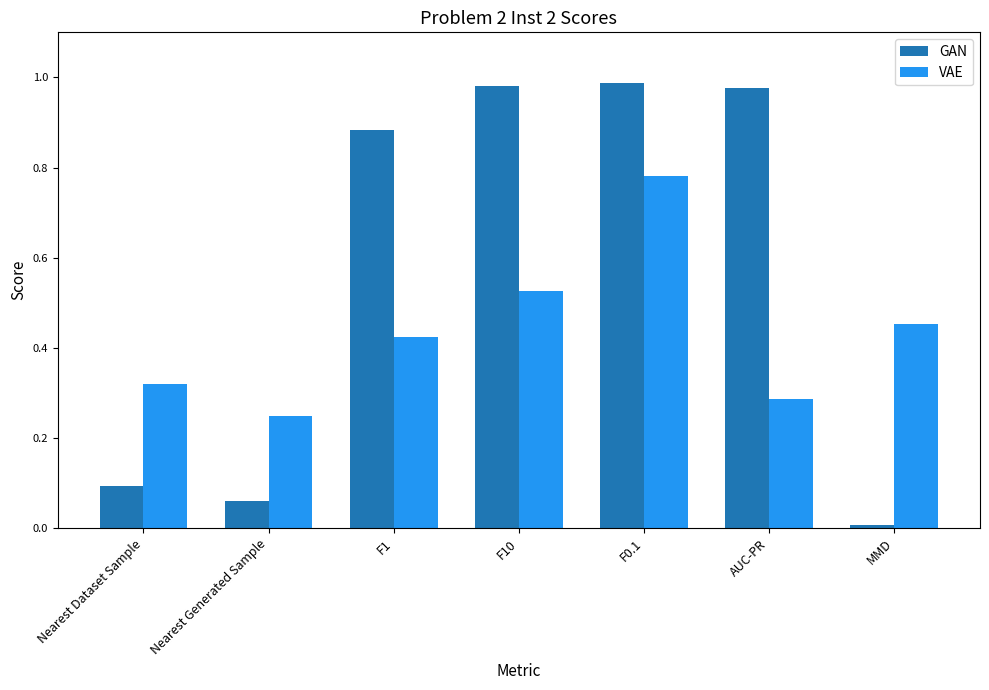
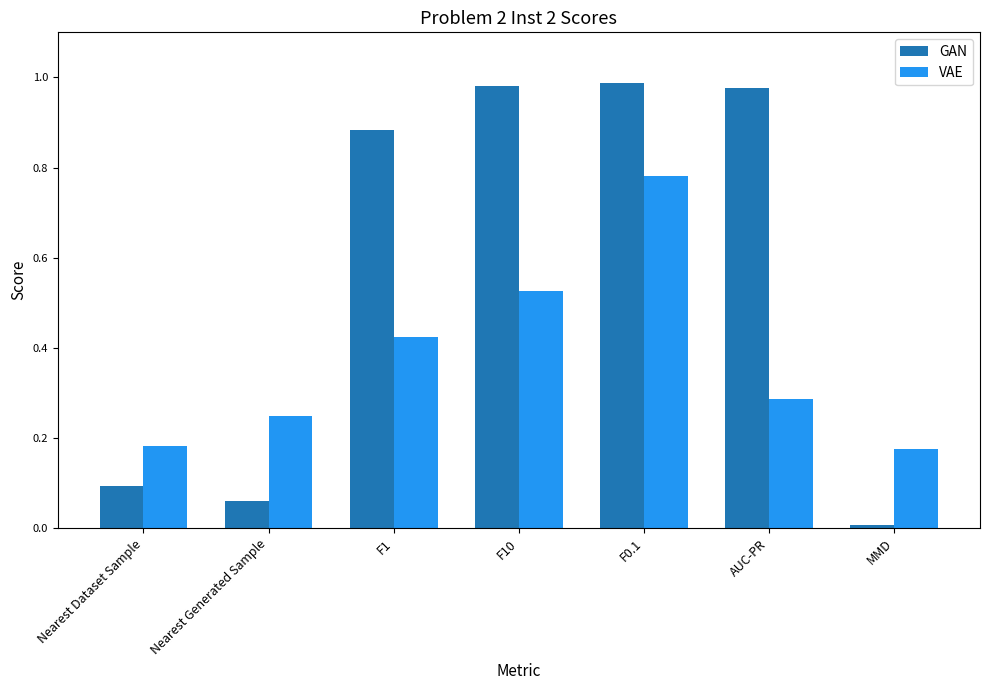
  {
    "GAN": {
      "Nearest Dataset Sample": 0.09,
      "Nearest Generated Sample": 0.06,
      "F1": 0.88,
      "F10": 0.98,
      "F0.1": 0.99,
      "AUC-PR": 0.98,
      "MMD": 0.01
    },
    "VAE": {
-     "Nearest Dataset Sample": 0.32,
+     "Nearest Dataset Sample": 0.18,
      "Nearest Generated Sample": 0.25,
      "F1": 0.42,
      "F10": 0.53,
      "F0.1": 0.78,
      "AUC-PR": 0.29,
-     "MMD": 0.45
+     "MMD": 0.17
    }
  }
